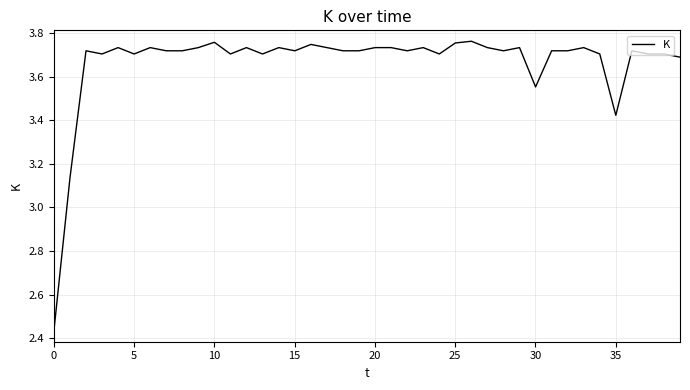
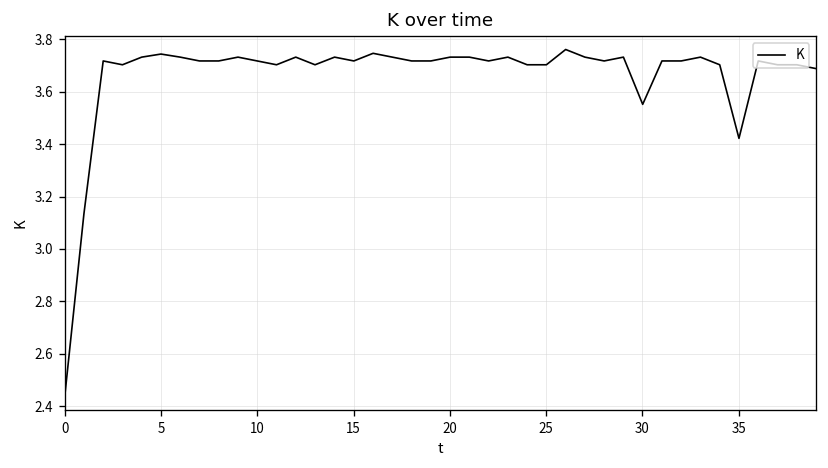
  {
    "0": 2.43,
-   "5": 3.70,
-   "10": 3.76,
+   "5": 3.74,
+   "10": 3.72,
    "15": 3.72,
    "20": 3.73,
-   "25": 3.75,
+   "25": 3.70,
    "30": 3.55,
    "35": 3.42
  }
